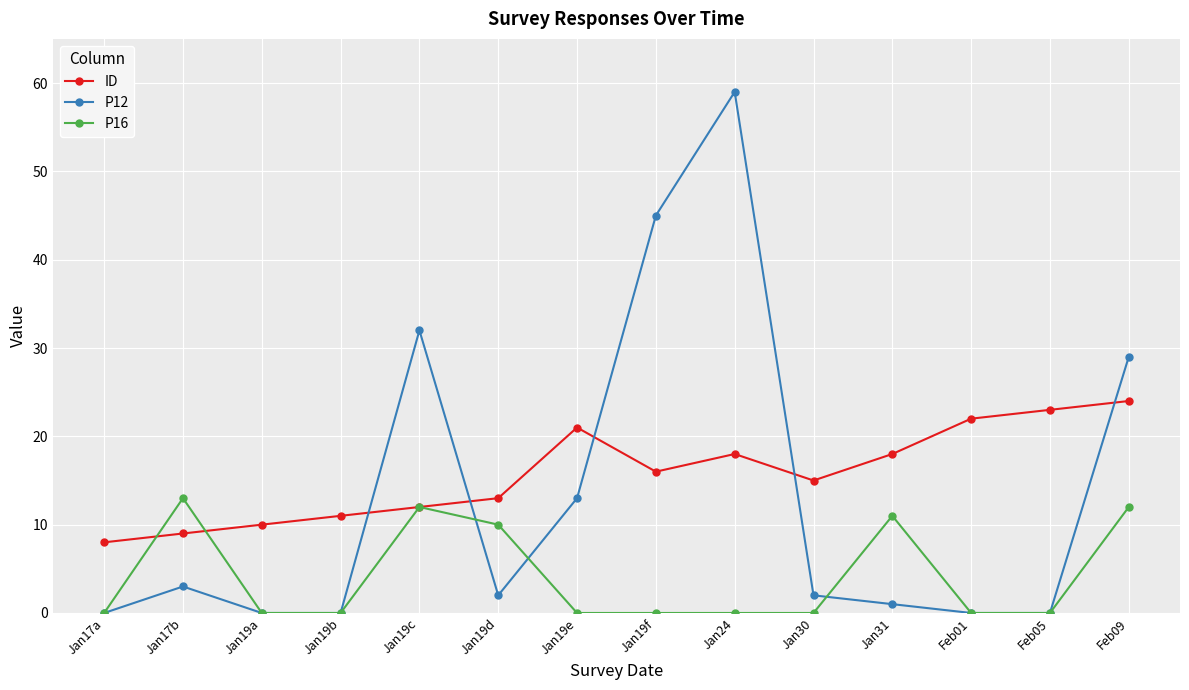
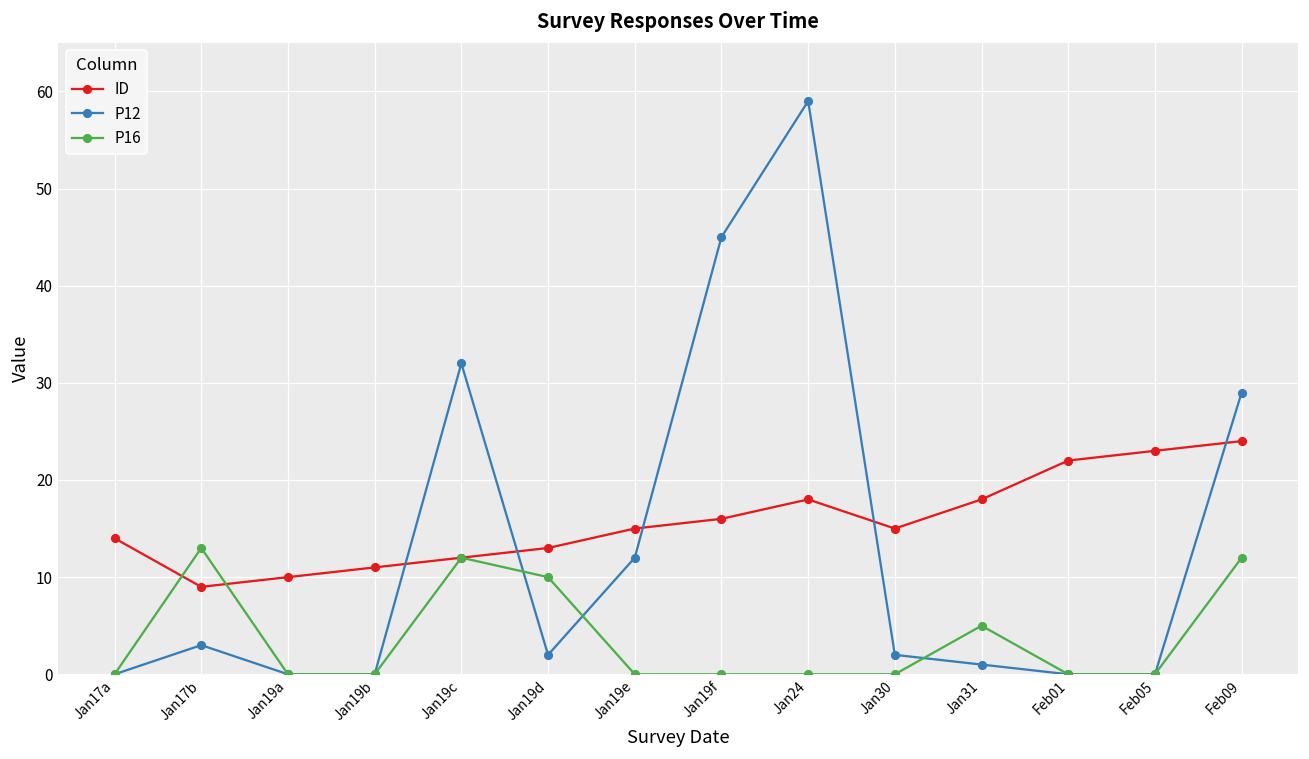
  {
    "ID": {
-     "Jan17a": 8,
+     "Jan17a": 14,
      "Jan17b": 9,
      "Jan19a": 10,
      "Jan19b": 11,
      "Jan19d": 13,
-     "Jan19e": 21,
+     "Jan19e": 15,
      "Jan19f": 16,
      "Jan24": 18,
      "Jan30": 15,
      "Jan31": 18,
      "Feb01": 22,
      "Feb05": 23,
      "Feb09": 24
    },
    "P12": {
      "Jan17b": 3,
      "Jan19c": 32,
      "Jan19d": 2,
-     "Jan19e": 13,
+     "Jan19e": 12,
      "Jan19f": 45,
      "Jan24": 59,
      "Jan30": 2,
      "Jan31": 1,
      "Feb09": 29
    },
    "P16": {
      "Jan17b": 13,
      "Jan19d": 10,
      "Jan19e": 0,
      "Jan19f": 0,
      "Jan24": 0,
      "Jan30": 0,
-     "Jan31": 11,
+     "Jan31": 5,
      "Feb09": 12
    }
  }
